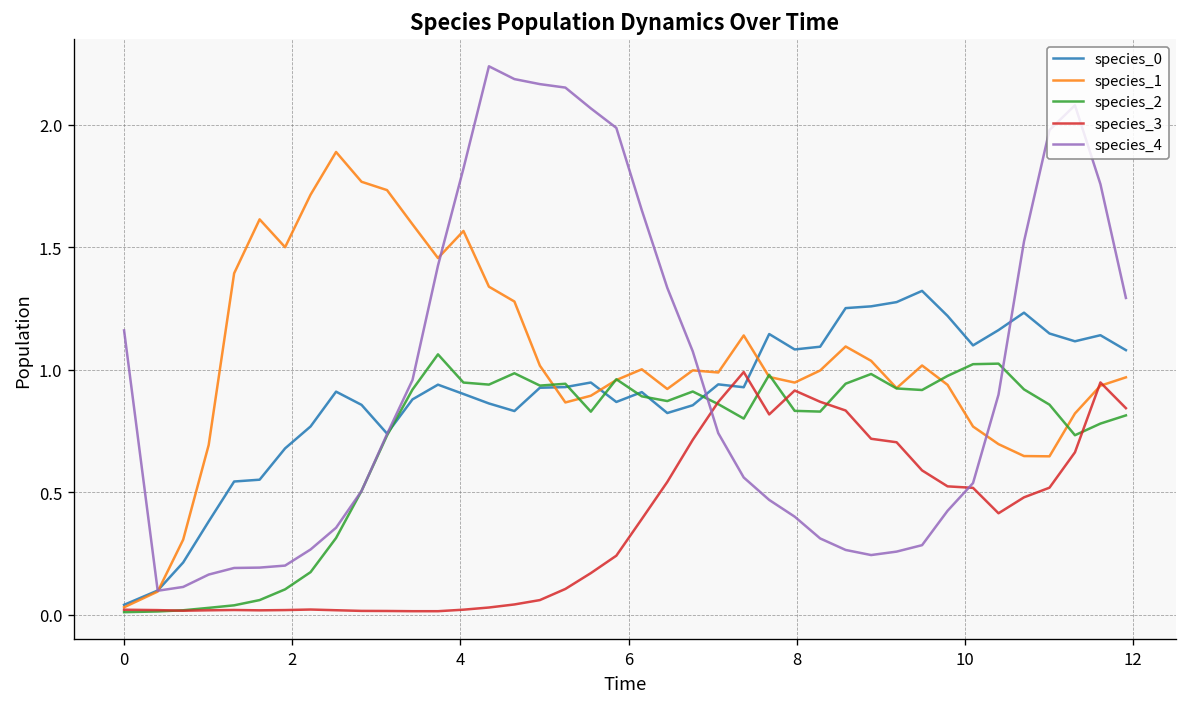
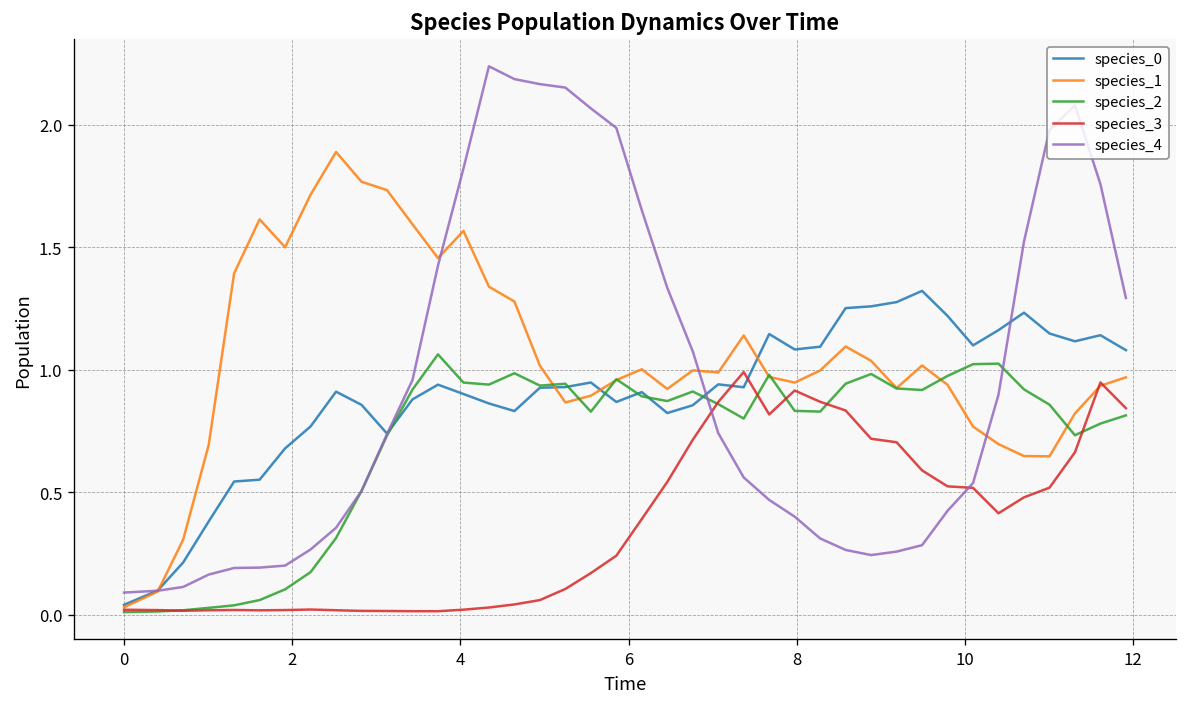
  {
    "species_4": {
-     "0": 1.16
+     "0": 0.09
    }
  }
